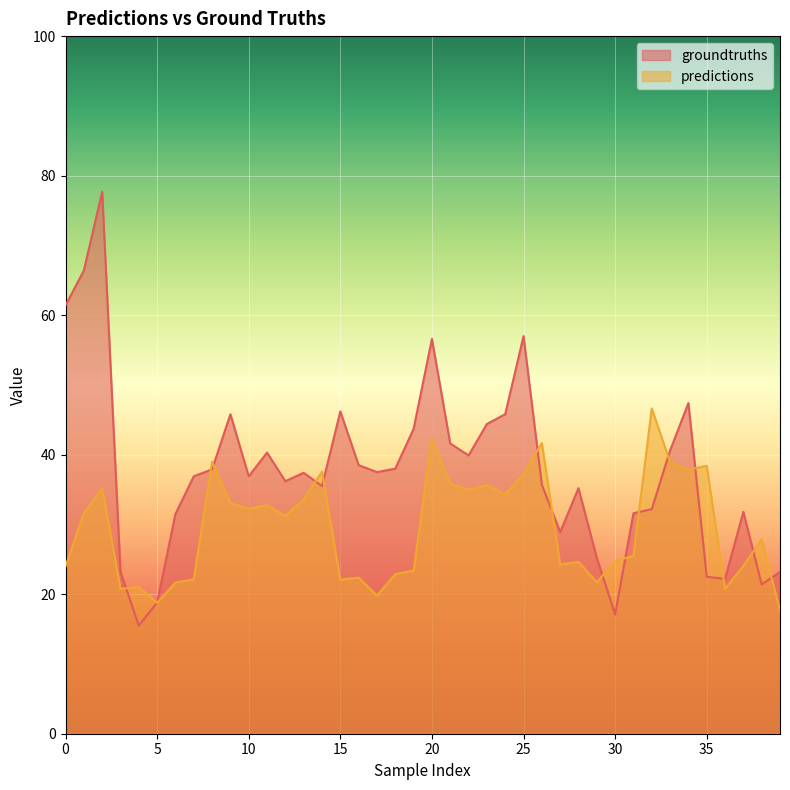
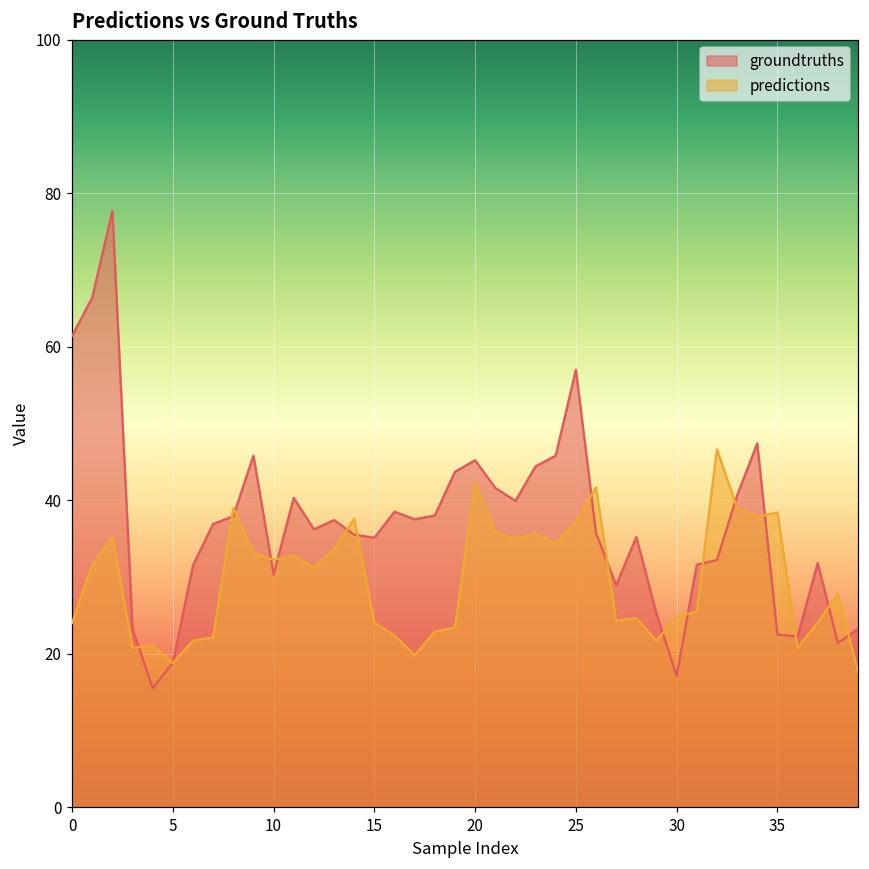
  {
    "groundtruths": {
      "0": 61,
-     "10": 37,
-     "15": 46,
-     "20": 57,
+     "10": 30,
+     "15": 35,
+     "20": 45,
      "25": 57,
      "30": 17,
      "35": 23
    },
    "predictions": {
      "0": 24,
      "10": 32,
-     "15": 22,
+     "15": 24,
      "20": 42,
      "25": 37,
      "30": 25,
      "35": 38
    }
  }
